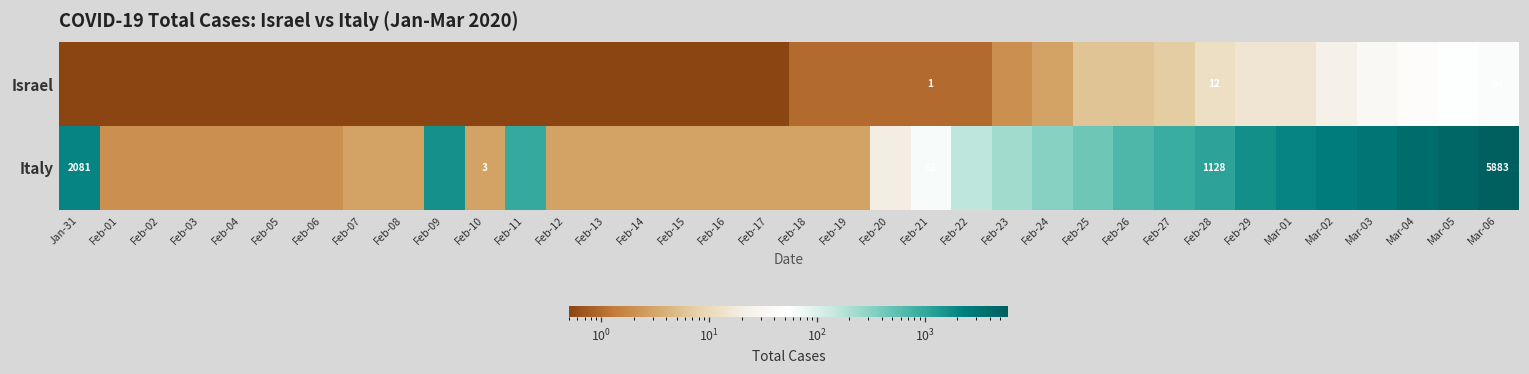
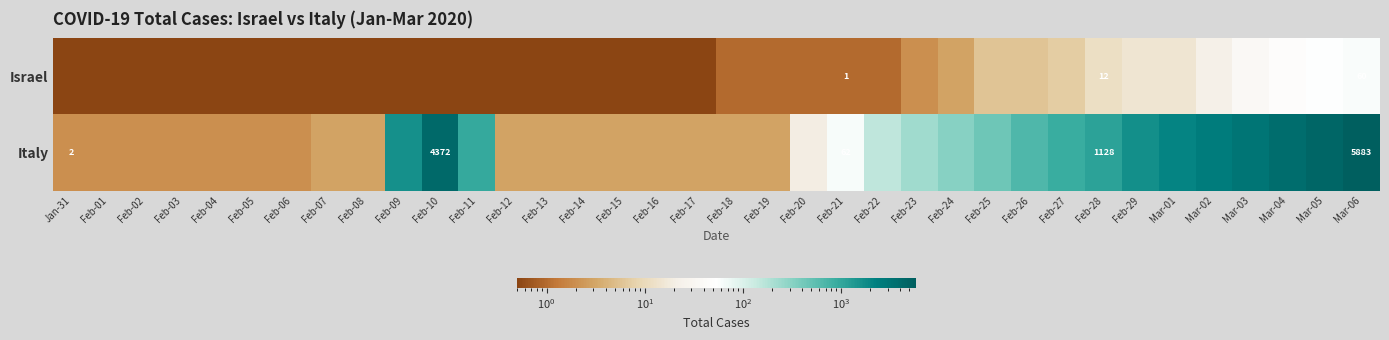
  {
    "Israel": {
      "Feb-21": 1,
      "Feb-28": 12
    },
    "Italy": {
-     "Jan-31": 2081,
-     "Feb-10": 3,
+     "Jan-31": 2,
+     "Feb-10": 4372,
      "Feb-28": 1128,
      "Mar-06": 5883
    }
  }
